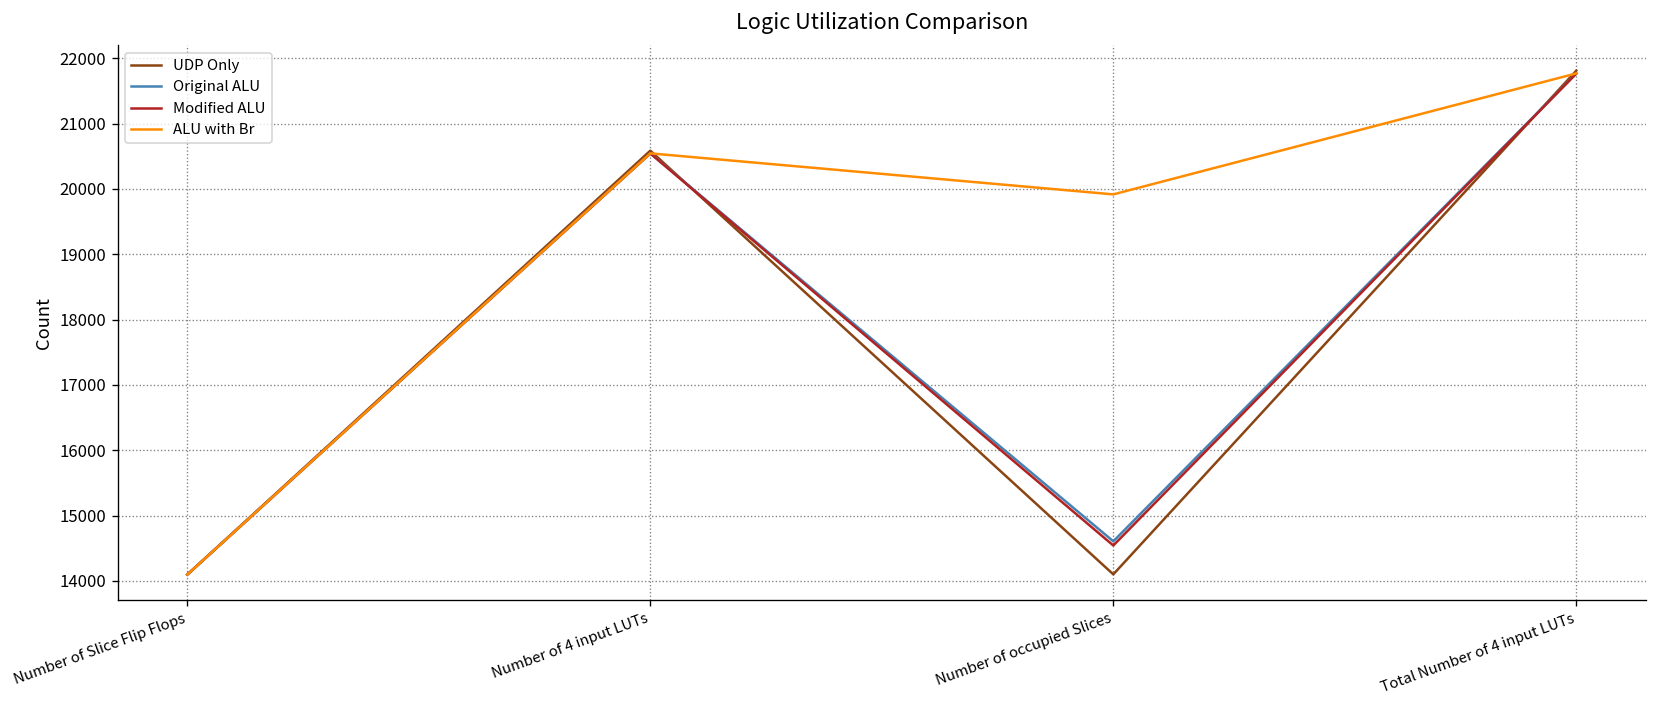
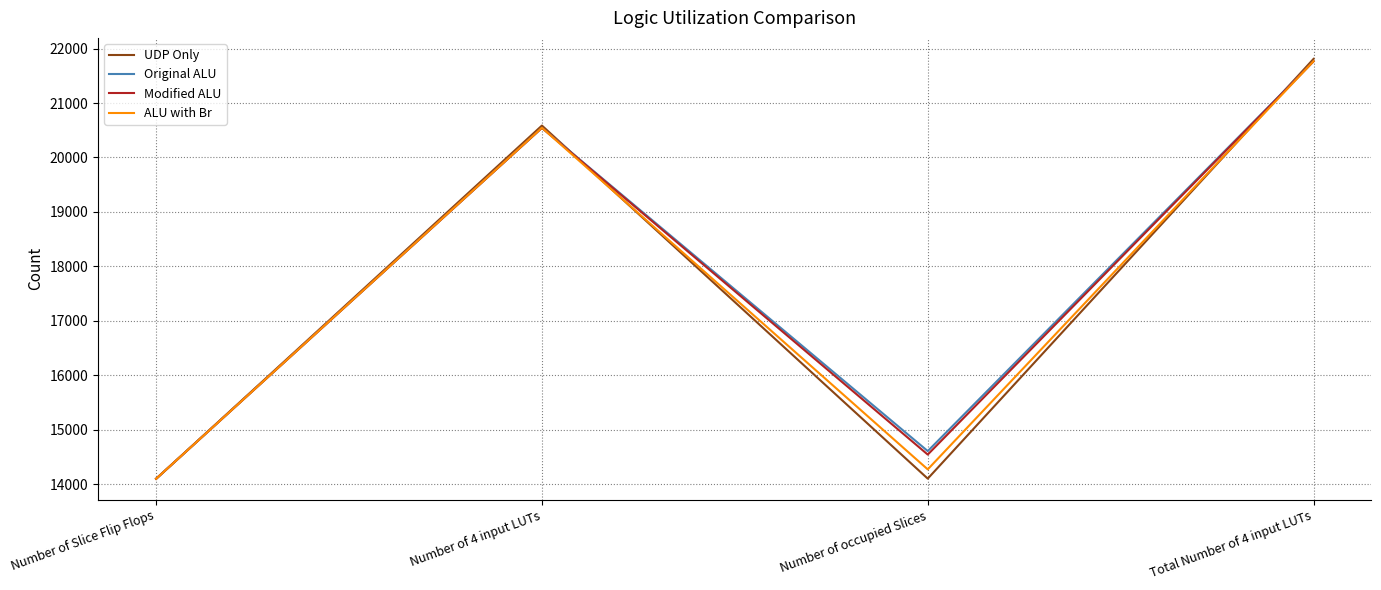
  {
    "Original ALU": {
      "Number of occupied Slices": 14600
    },
    "ALU with Br": {
-     "Number of occupied Slices": 19900
+     "Number of occupied Slices": 14300
    }
  }
